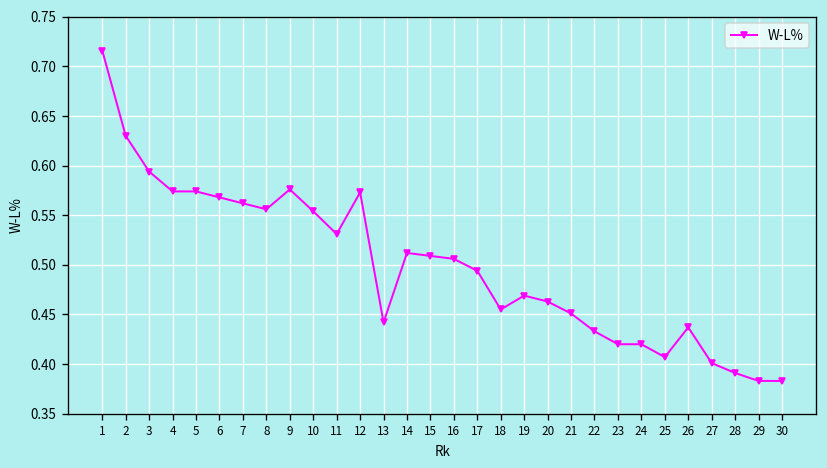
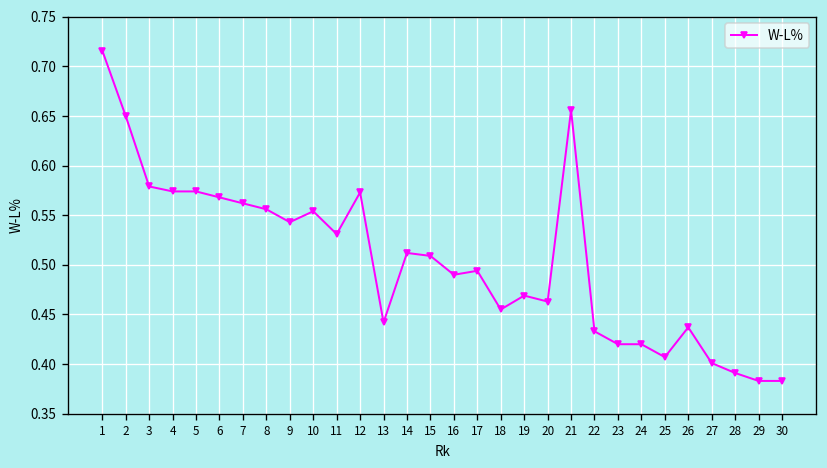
  {
    "1": 0.72,
-   "2": 0.63,
-   "3": 0.59,
+   "2": 0.65,
+   "3": 0.58,
    "4": 0.57,
    "5": 0.57,
    "6": 0.57,
    "7": 0.56,
    "8": 0.56,
-   "9": 0.58,
+   "9": 0.54,
    "10": 0.55,
    "11": 0.53,
    "12": 0.57,
    "13": 0.44,
    "14": 0.51,
    "15": 0.51,
-   "16": 0.51,
+   "16": 0.49,
    "17": 0.49,
    "18": 0.46,
    "19": 0.47,
    "20": 0.46,
-   "21": 0.45,
+   "21": 0.66,
    "22": 0.43,
    "23": 0.42,
    "24": 0.42,
    "25": 0.41,
    "26": 0.44,
    "27": 0.40,
    "28": 0.39,
    "29": 0.38,
    "30": 0.38
  }
